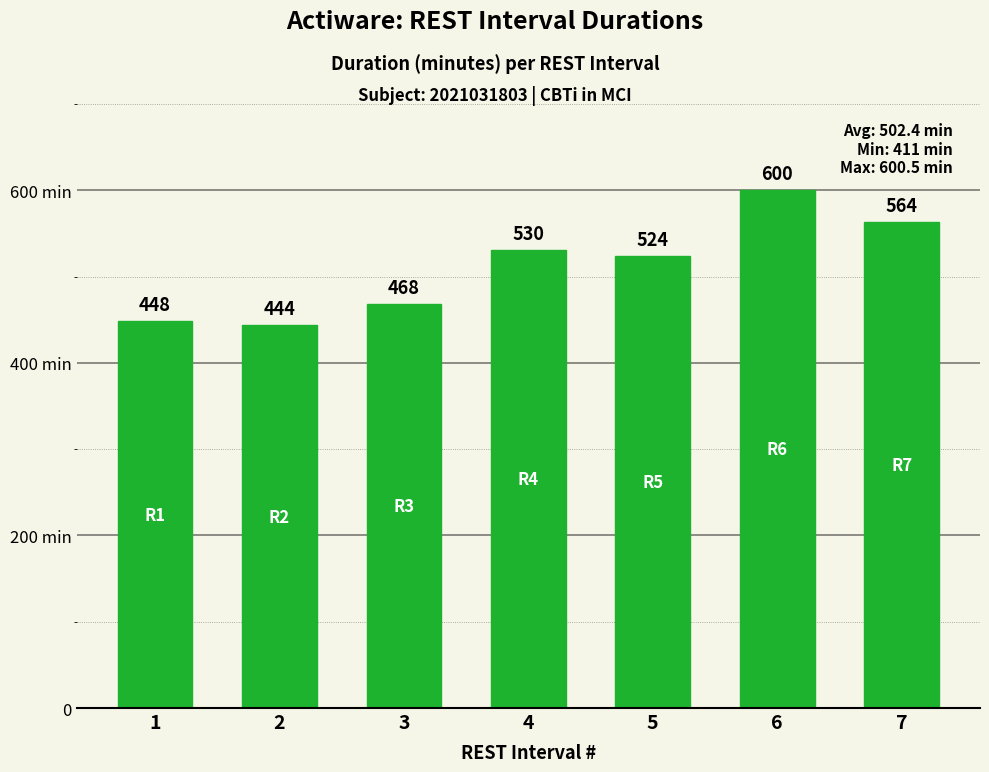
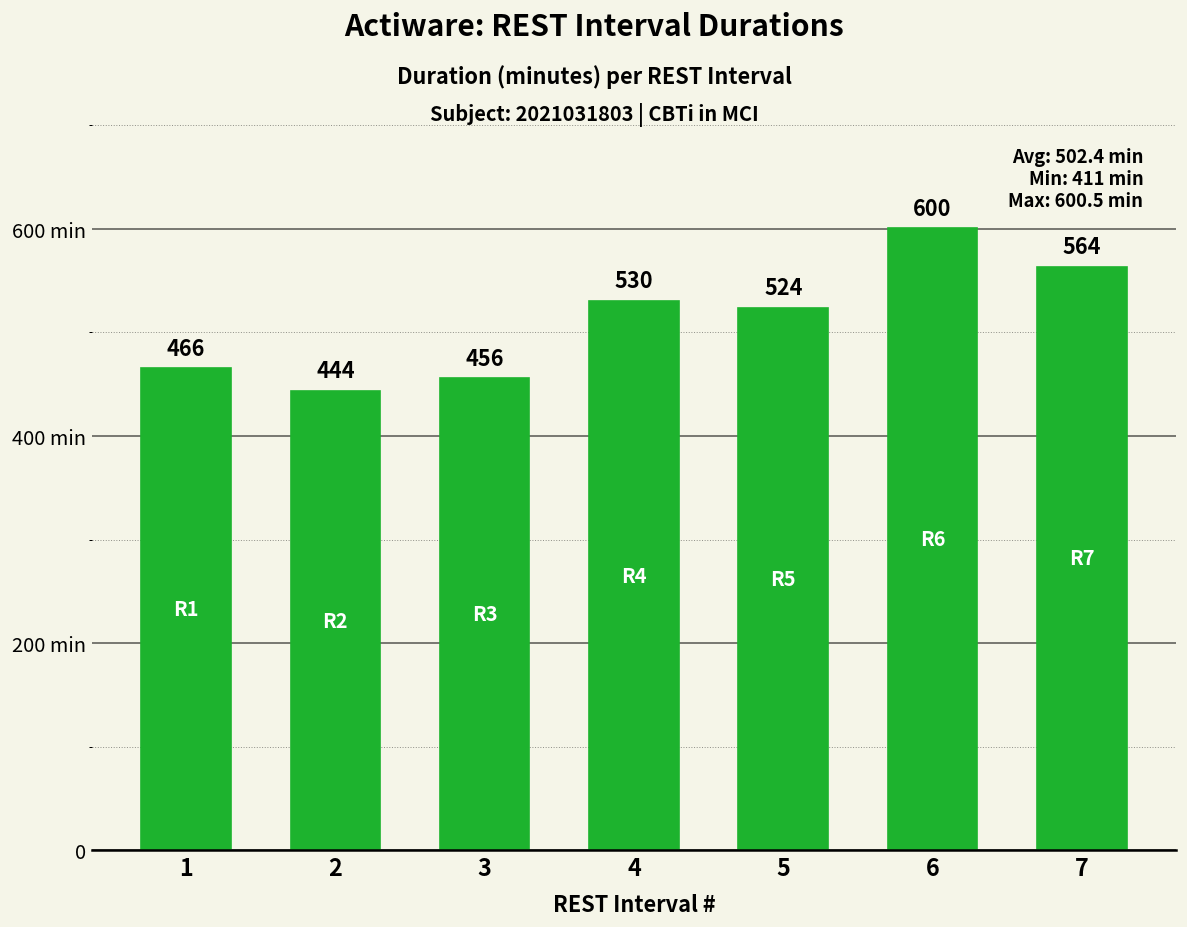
  {
-   "1": 448,
+   "1": 466,
    "2": 444,
-   "3": 468,
+   "3": 456,
    "4": 530,
    "5": 524,
    "6": 600,
    "7": 564
  }
